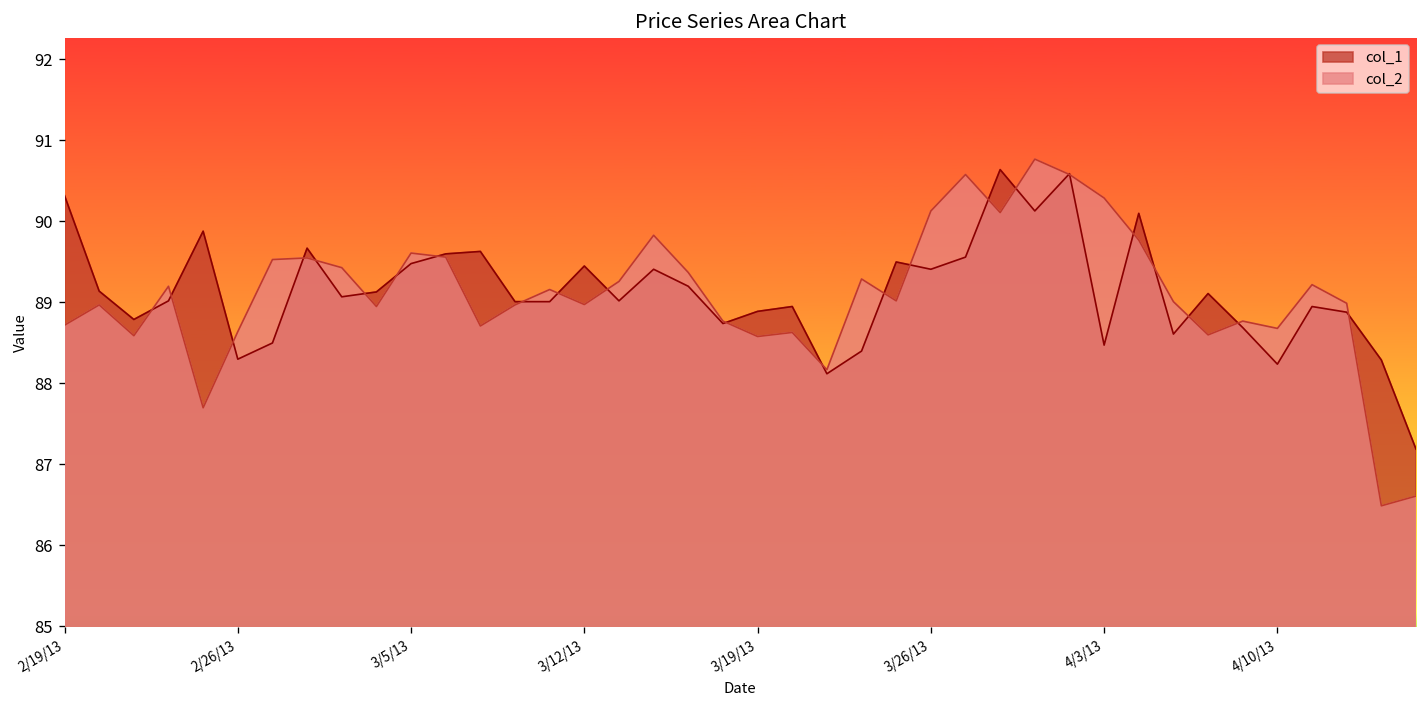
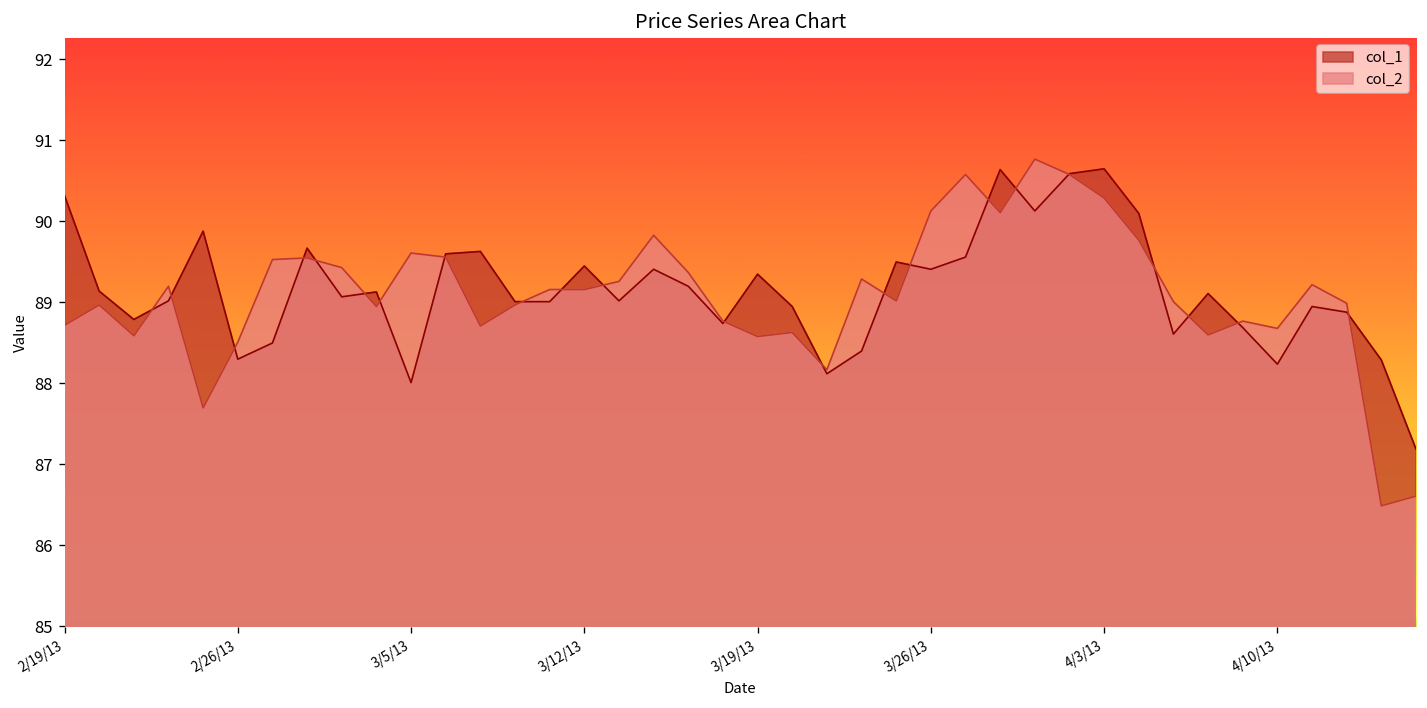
  {
    "col_1": {
      "2/19/13": 90.3,
      "2/26/13": 88.3,
-     "3/5/13": 89.5,
+     "3/5/13": 88.0,
      "3/12/13": 89.4,
-     "3/19/13": 88.9,
+     "3/19/13": 89.3,
      "3/26/13": 89.4,
-     "4/3/13": 88.5,
+     "4/3/13": 90.7,
      "4/10/13": 88.2
    },
    "col_2": {
      "2/19/13": 88.7,
-     "2/26/13": 88.6,
+     "2/26/13": 88.5,
      "3/5/13": 89.6,
-     "3/12/13": 89.0,
+     "3/12/13": 89.2,
      "3/19/13": 88.6,
      "3/26/13": 90.1,
      "4/3/13": 90.3,
      "4/10/13": 88.7
    }
  }
